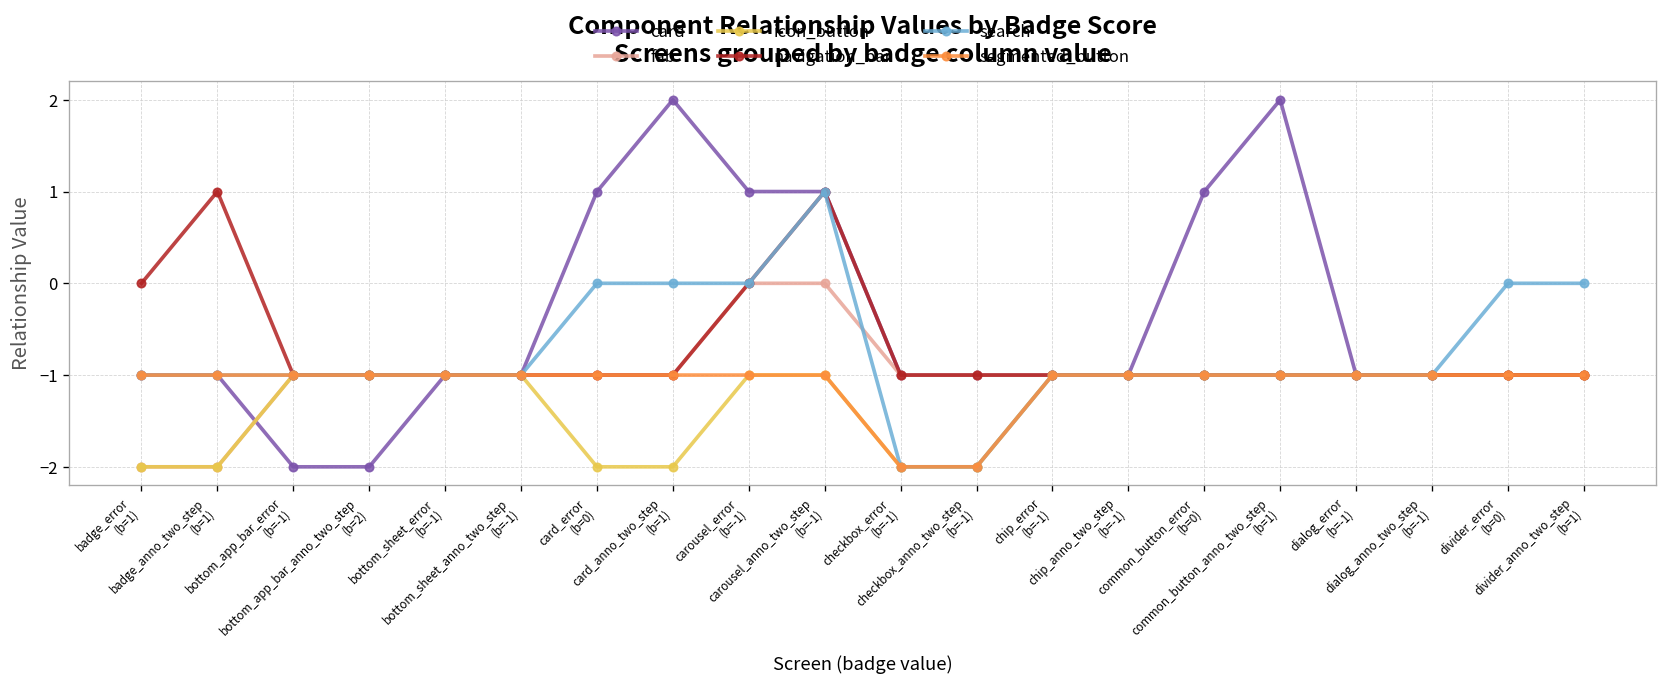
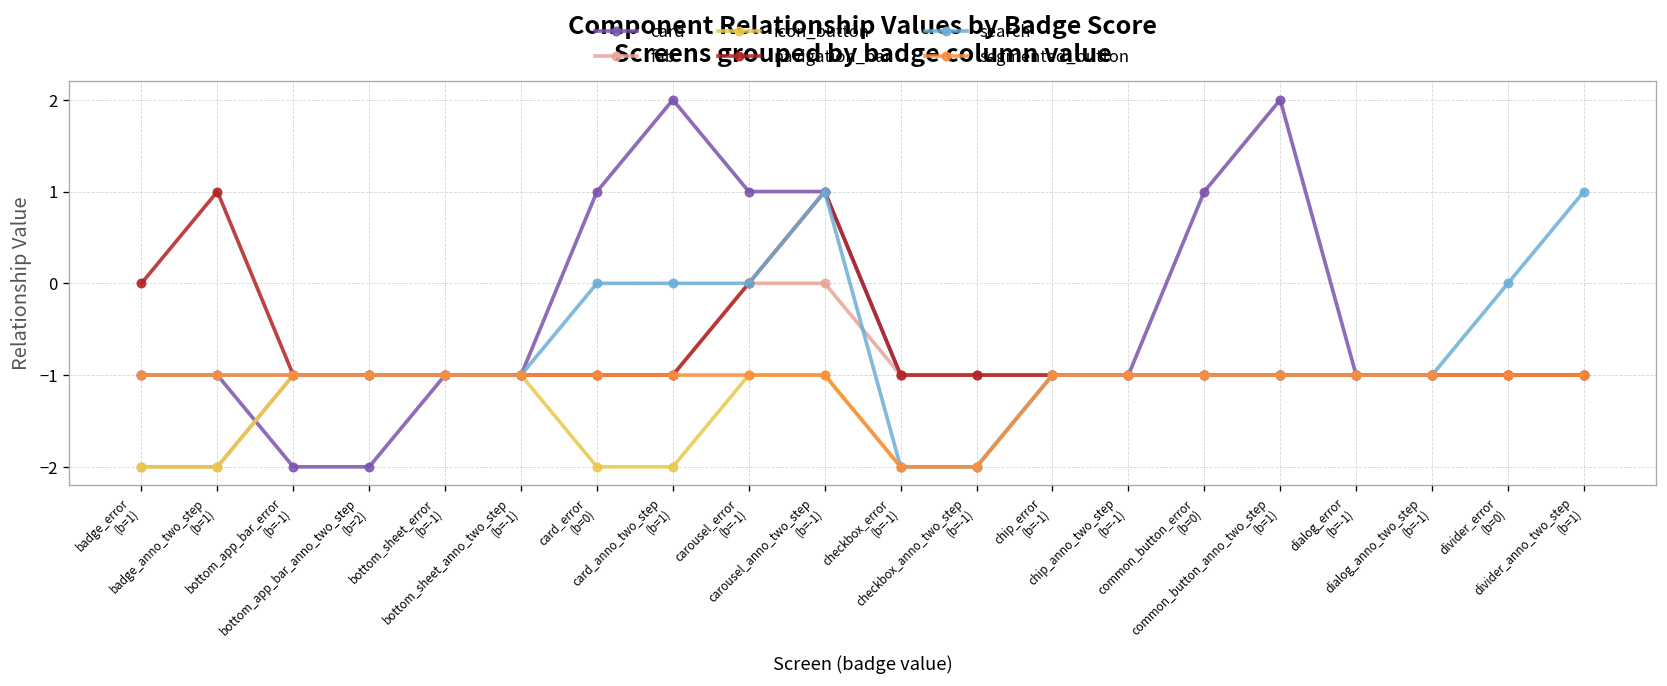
  {
    "card": {
      "bottom_app_bar_error (b=-1)": -2,
      "bottom_app_bar_anno_two_step (b=2)": -2,
      "card_error (b=0)": 1,
      "card_anno_two_step (b=1)": 2,
      "carousel_error (b=-1)": 1,
      "common_button_error (b=0)": 1,
      "common_button_anno_two_step (b=1)": 2
    },
    "fab": {
      "carousel_anno_two_step (b=-1)": 0
    },
    "icon_button": {
      "card_error (b=0)": -2,
      "card_anno_two_step (b=1)": -2
    },
    "navigation_bar": {
      "badge_error (b=1)": 0,
      "badge_anno_two_step (b=1)": 1
    },
    "search": {
      "card_error (b=0)": 0,
      "card_anno_two_step (b=1)": 0,
      "divider_error (b=0)": 0,
-     "divider_anno_two_step (b=1)": 0
+     "divider_anno_two_step (b=1)": 1
    }
  }
